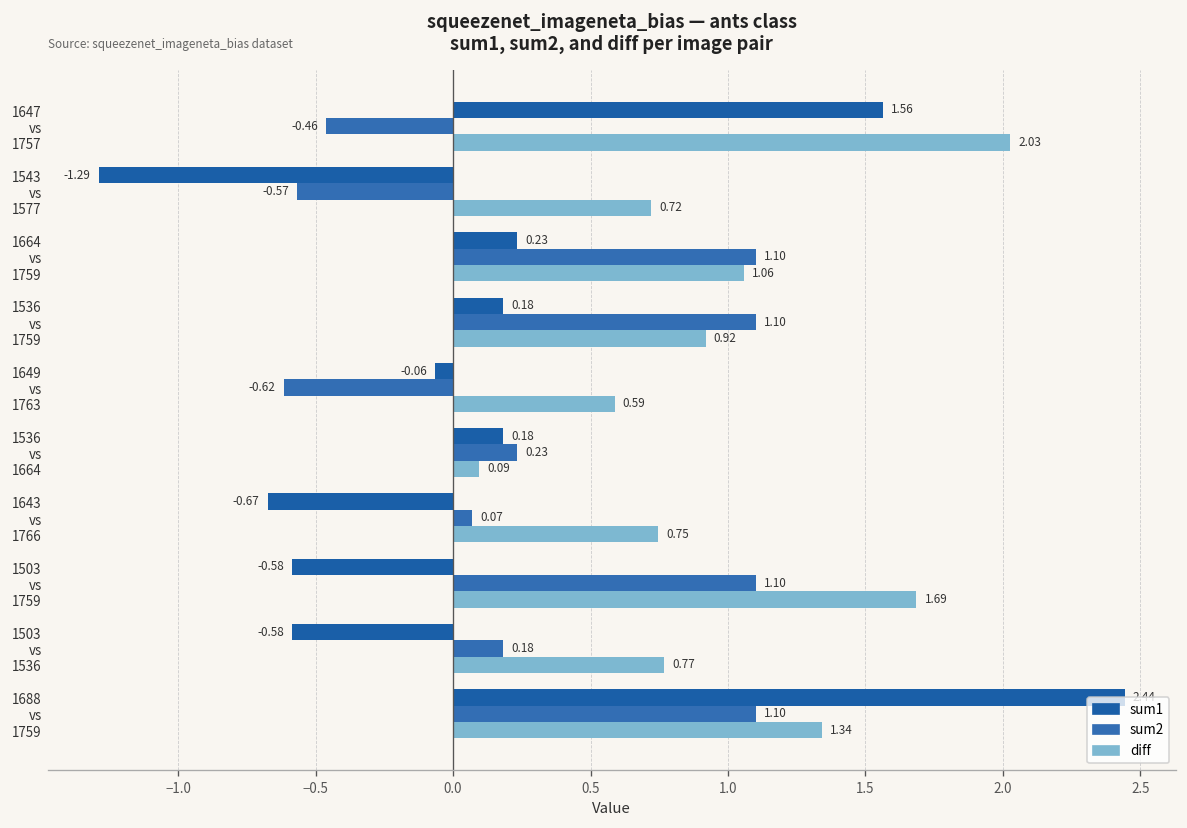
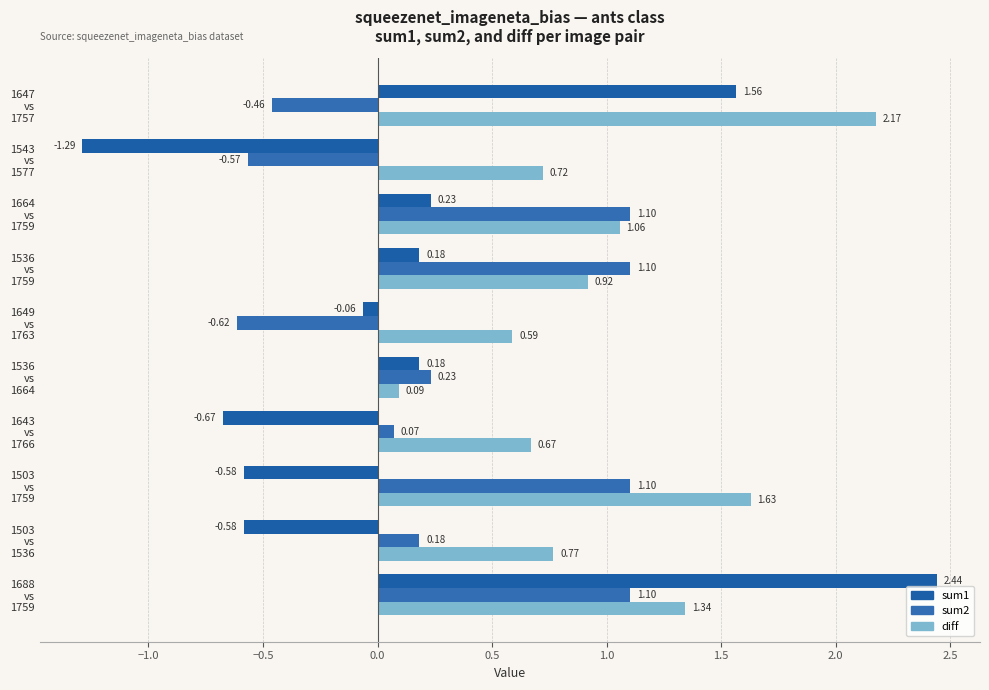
  {
    "diff": {
-     "1647 vs 1757": 2.03,
+     "1647 vs 1757": 2.17,
      "1543 vs 1577": 0.72,
      "1664 vs 1759": 1.06,
      "1536 vs 1759": 0.92,
      "1649 vs 1763": 0.59,
      "1536 vs 1664": 0.09,
-     "1643 vs 1766": 0.75,
-     "1503 vs 1759": 1.69,
+     "1643 vs 1766": 0.67,
+     "1503 vs 1759": 1.63,
      "1503 vs 1536": 0.77,
      "1688 vs 1759": 1.34
    }
  }
